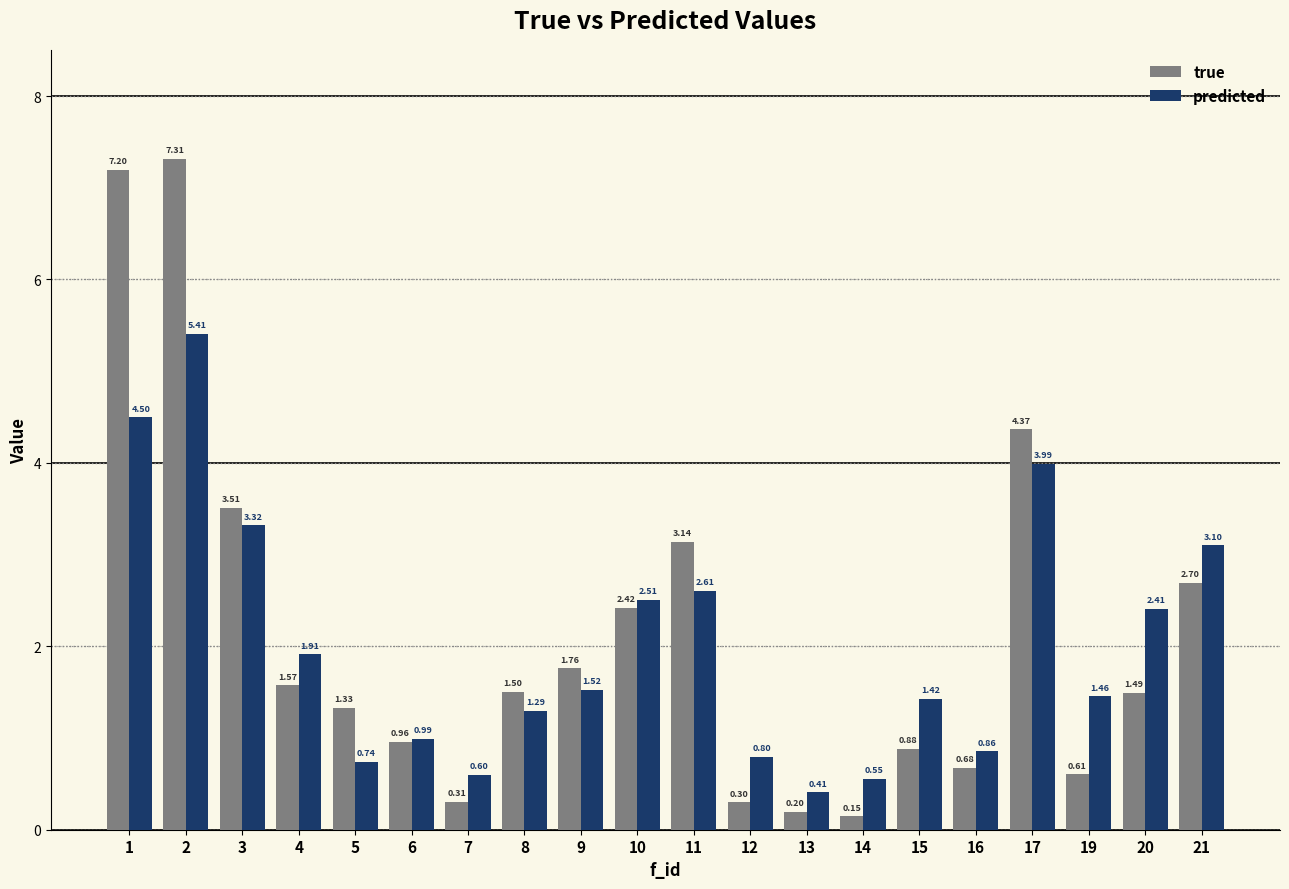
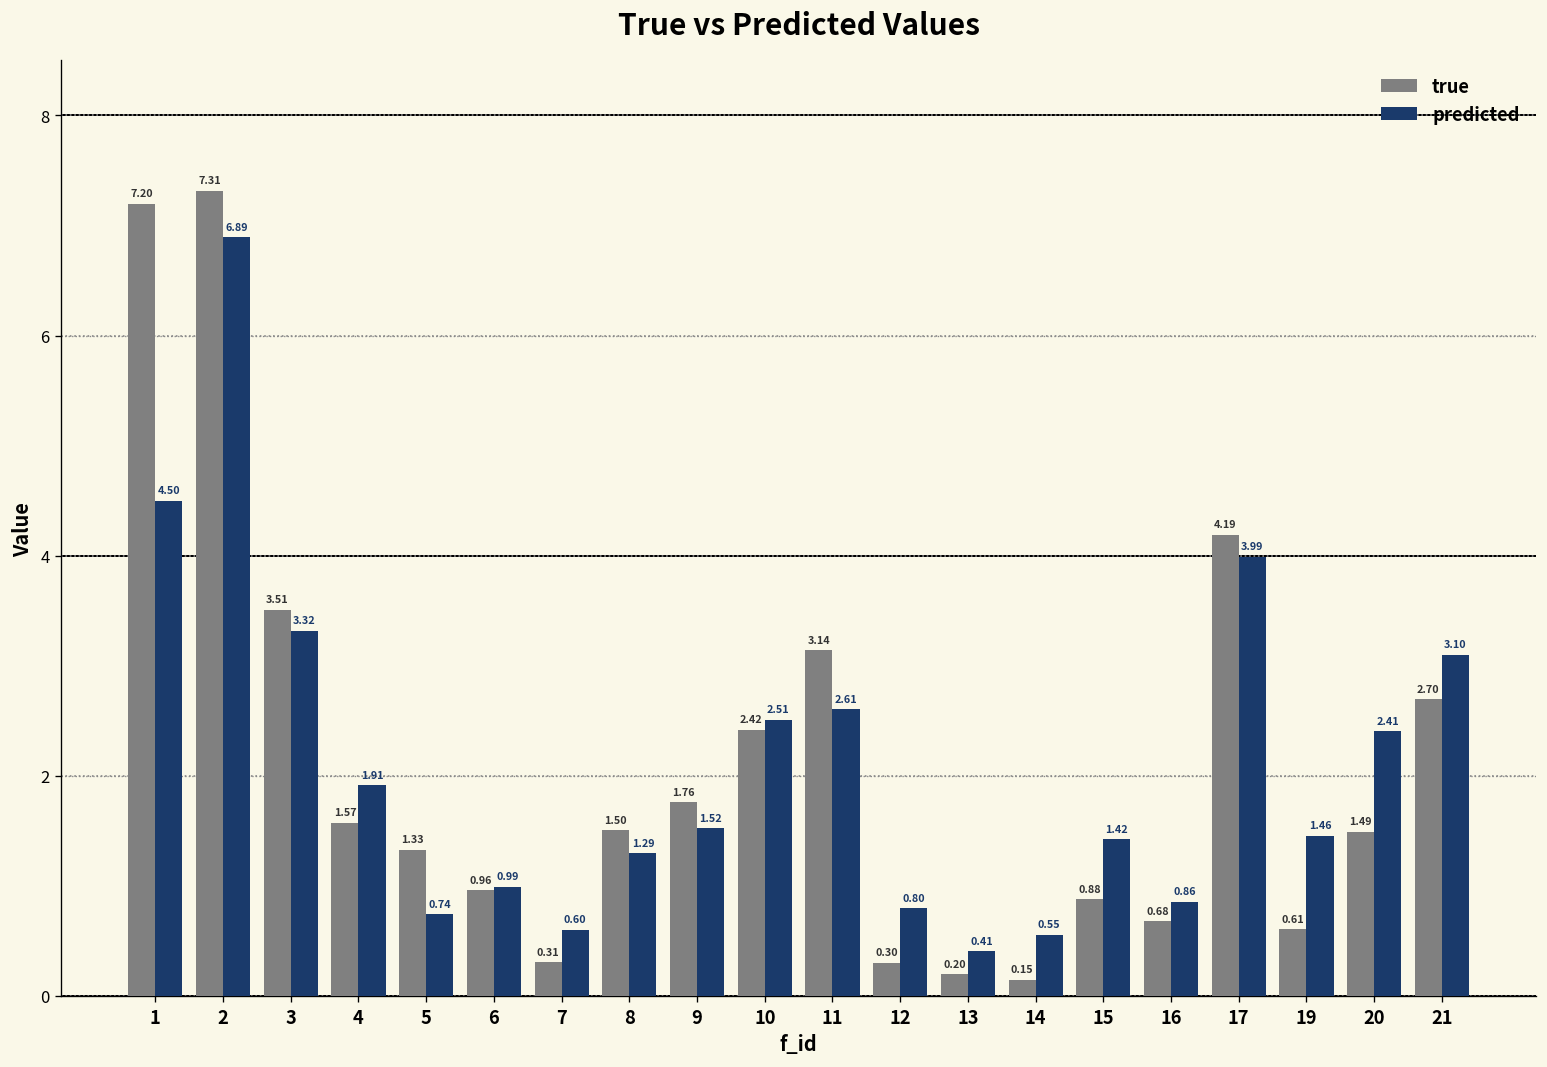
  {
    "true": {
      "1": 7.20,
      "2": 7.31,
      "3": 3.51,
      "4": 1.57,
      "5": 1.33,
      "6": 0.96,
      "7": 0.31,
      "8": 1.50,
      "9": 1.76,
      "10": 2.42,
      "11": 3.14,
      "12": 0.30,
      "13": 0.20,
      "14": 0.15,
      "15": 0.88,
      "16": 0.68,
-     "17": 4.37,
+     "17": 4.19,
      "19": 0.61,
      "20": 1.49,
      "21": 2.70
    },
    "predicted": {
      "1": 4.50,
-     "2": 5.41,
+     "2": 6.89,
      "3": 3.32,
      "4": 1.91,
      "5": 0.74,
      "6": 0.99,
      "7": 0.60,
      "8": 1.29,
      "9": 1.52,
      "10": 2.51,
      "11": 2.61,
      "12": 0.80,
      "13": 0.41,
      "14": 0.55,
      "15": 1.42,
      "16": 0.86,
      "17": 3.99,
      "19": 1.46,
      "20": 2.41,
      "21": 3.10
    }
  }
